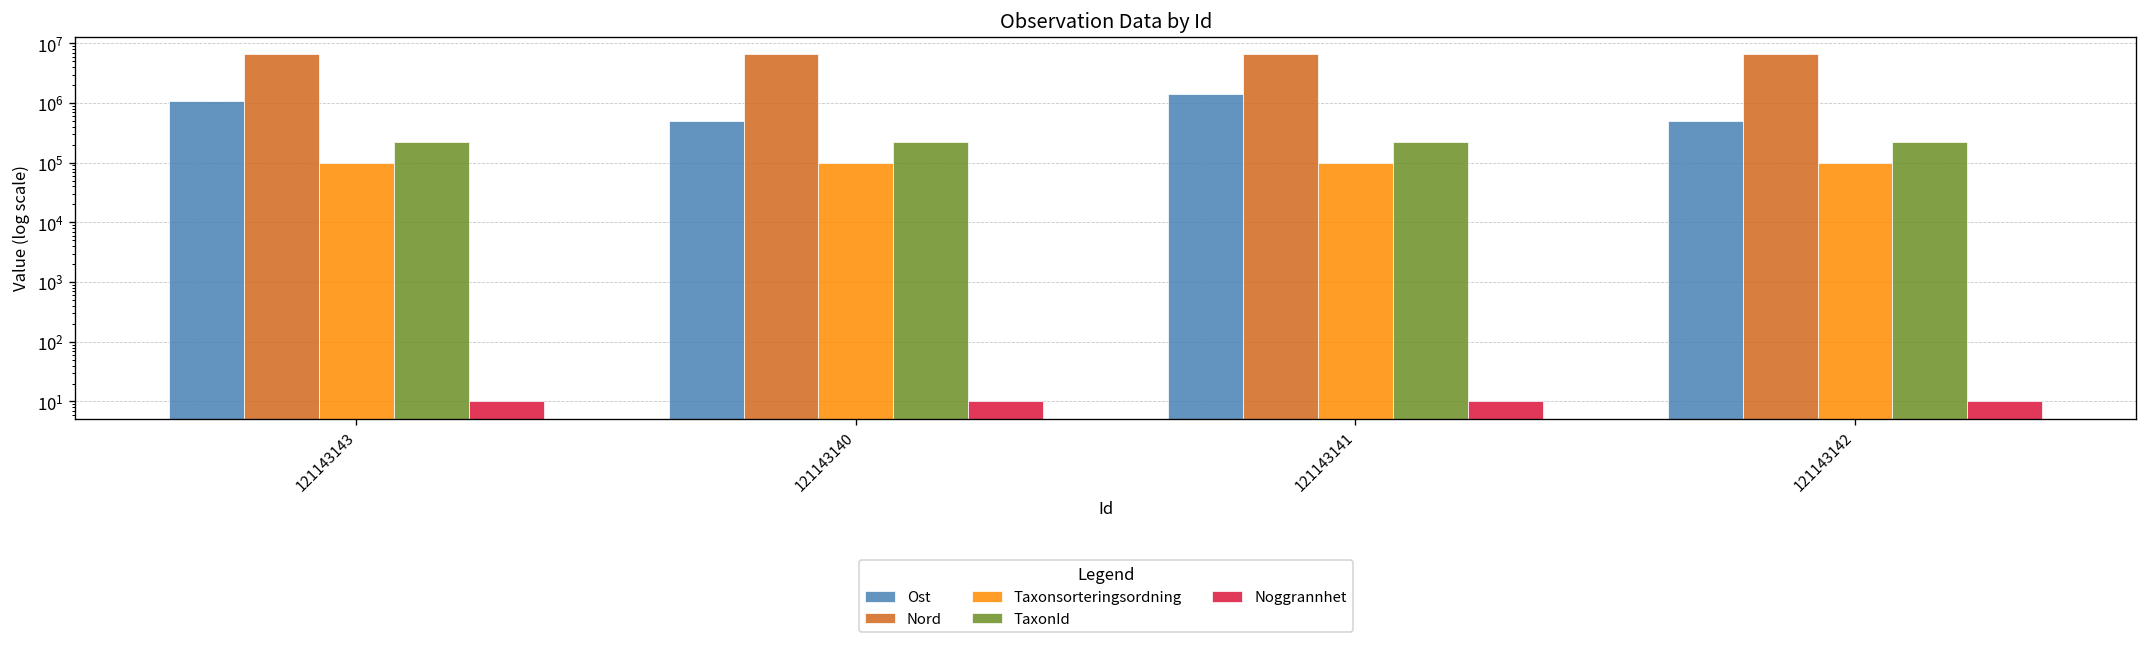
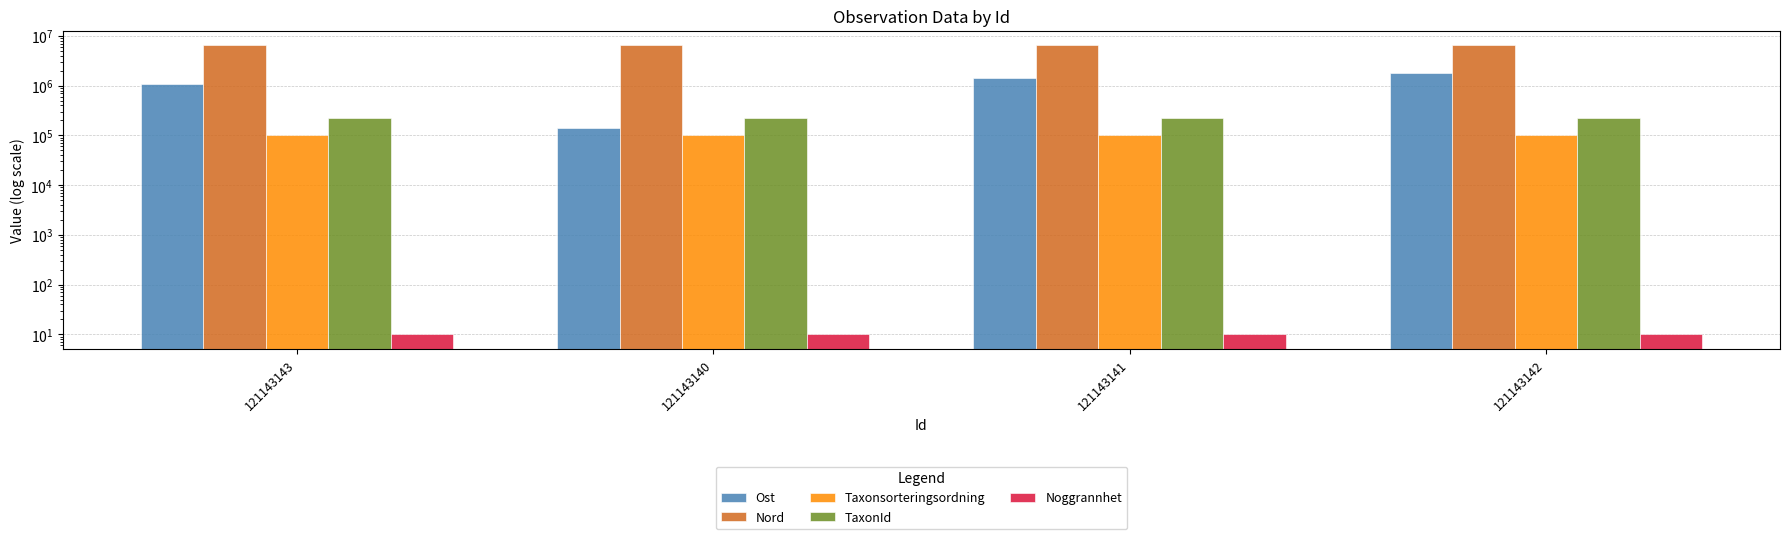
  {
    "Ost": {
      "121143143": 1100000,
-     "121143140": 500000,
+     "121143140": 140000,
      "121143141": 1400000,
-     "121143142": 500000
+     "121143142": 1800000
    },
    "Nord": {
      "121143143": 7000000,
      "121143140": 7000000,
      "121143141": 7000000,
      "121143142": 7000000
    },
    "Taxonsorteringsordning": {
      "121143143": 100000,
      "121143140": 100000,
      "121143141": 100000,
      "121143142": 100000
    },
    "TaxonId": {
      "121143143": 200000,
      "121143140": 200000,
      "121143141": 200000,
      "121143142": 200000
    },
    "Noggrannhet": {
      "121143143": 10,
      "121143140": 10,
      "121143141": 10,
      "121143142": 10
    }
  }
